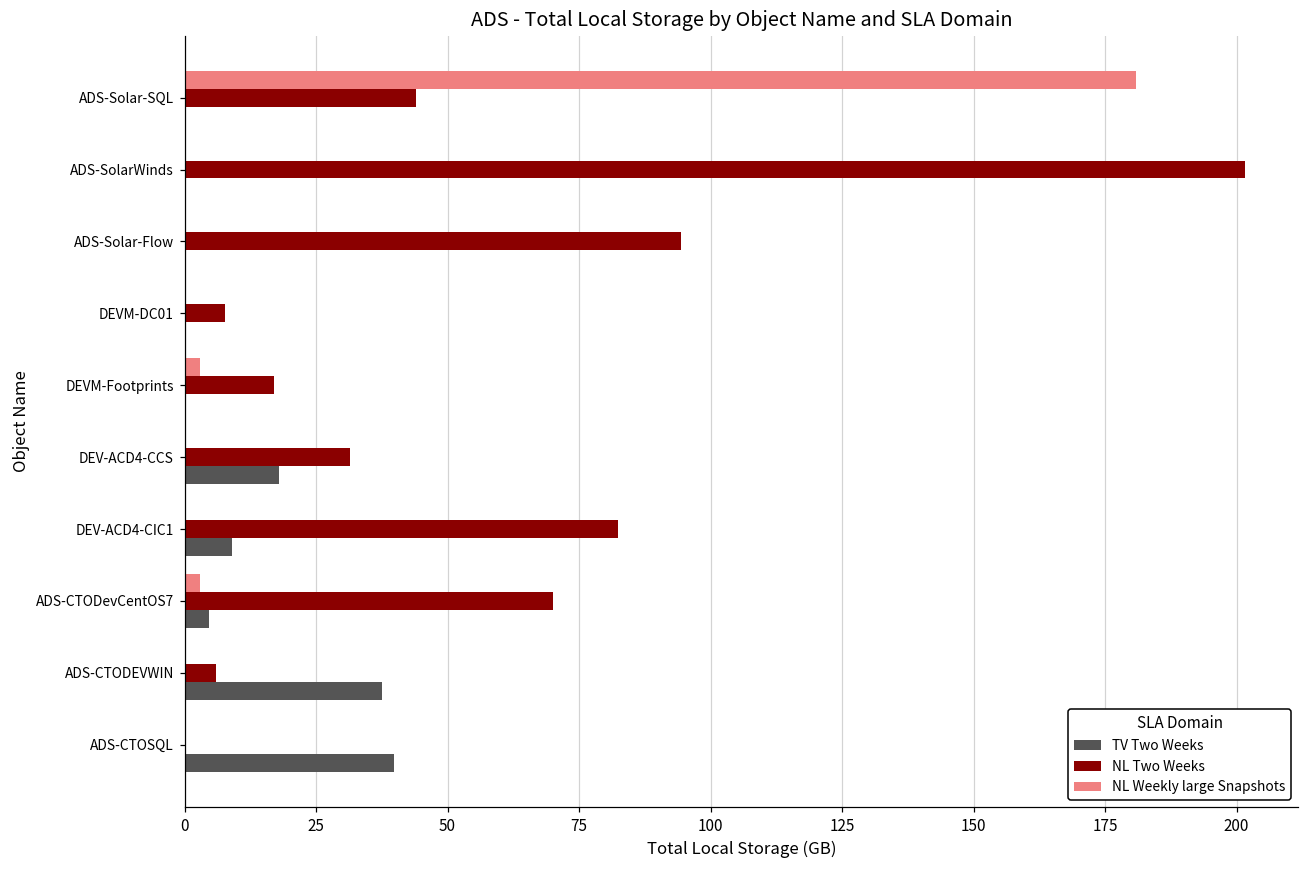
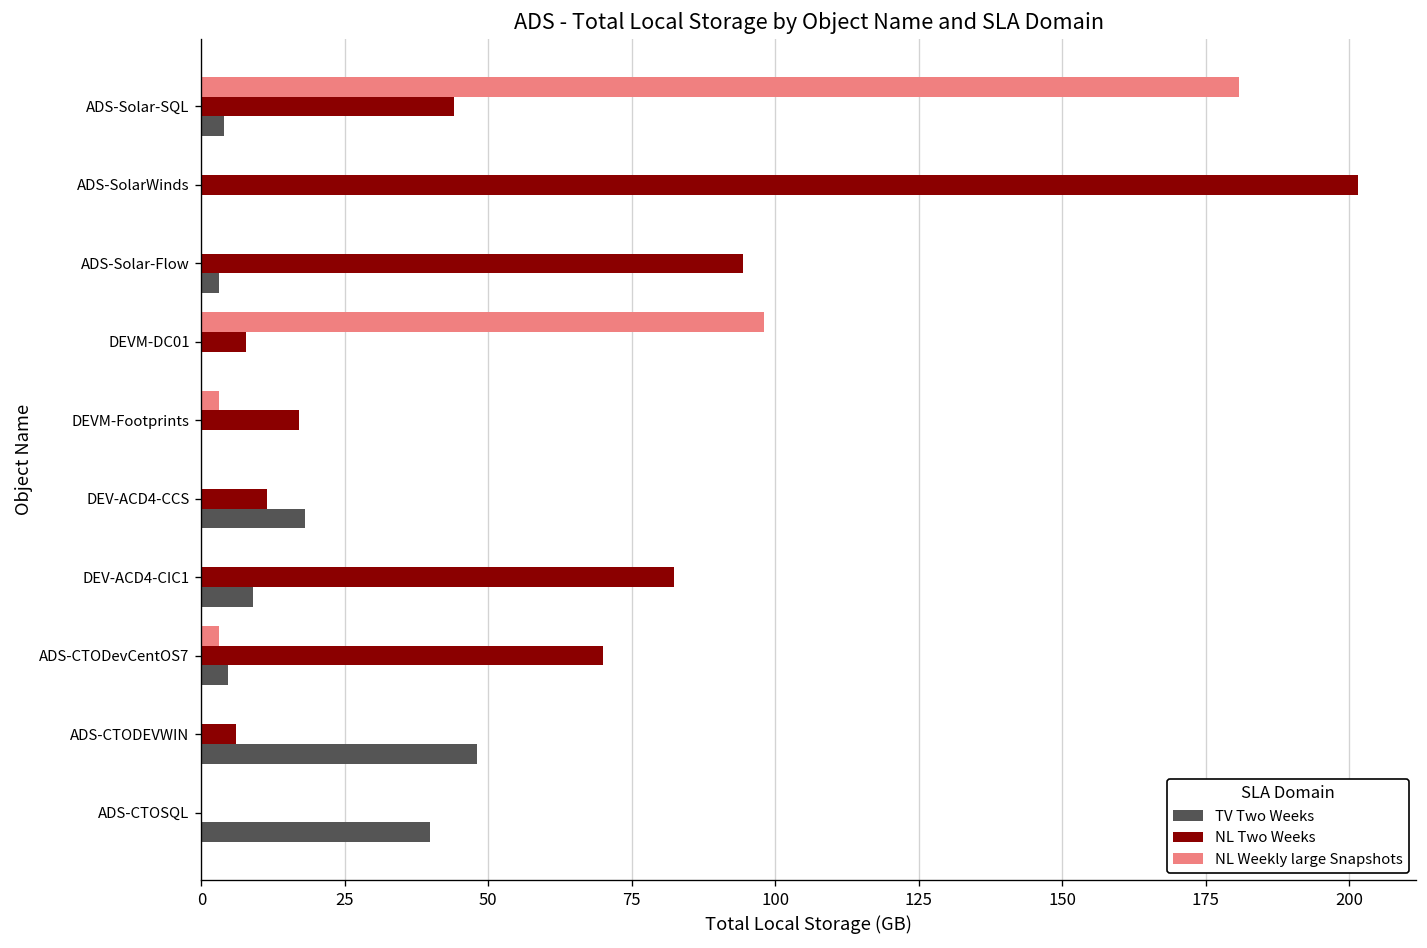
  {
    "TV Two Weeks": {
-     "ADS-Solar-SQL": 0,
+     "ADS-Solar-SQL": 4,
      "ADS-SolarWinds": 0,
-     "ADS-Solar-Flow": 0,
+     "ADS-Solar-Flow": 3,
      "DEVM-DC01": 0,
      "DEVM-Footprints": 0,
      "DEV-ACD4-CCS": 18,
      "DEV-ACD4-CIC1": 9,
      "ADS-CTODevCentOS7": 5,
-     "ADS-CTODEVWIN": 38,
+     "ADS-CTODEVWIN": 48,
      "ADS-CTOSQL": 40
    },
    "NL Two Weeks": {
      "ADS-Solar-SQL": 44,
      "ADS-SolarWinds": 202,
      "ADS-Solar-Flow": 94,
      "DEVM-DC01": 8,
      "DEVM-Footprints": 17,
-     "DEV-ACD4-CCS": 32,
+     "DEV-ACD4-CCS": 11,
      "DEV-ACD4-CIC1": 82,
      "ADS-CTODevCentOS7": 70,
      "ADS-CTODEVWIN": 6,
      "ADS-CTOSQL": 0
    },
    "NL Weekly large Snapshots": {
      "ADS-Solar-SQL": 181,
      "ADS-SolarWinds": 0,
      "ADS-Solar-Flow": 0,
-     "DEVM-DC01": 0,
+     "DEVM-DC01": 98,
      "DEVM-Footprints": 3,
      "DEV-ACD4-CCS": 0,
      "DEV-ACD4-CIC1": 0,
      "ADS-CTODevCentOS7": 3,
      "ADS-CTODEVWIN": 0,
      "ADS-CTOSQL": 0
    }
  }
